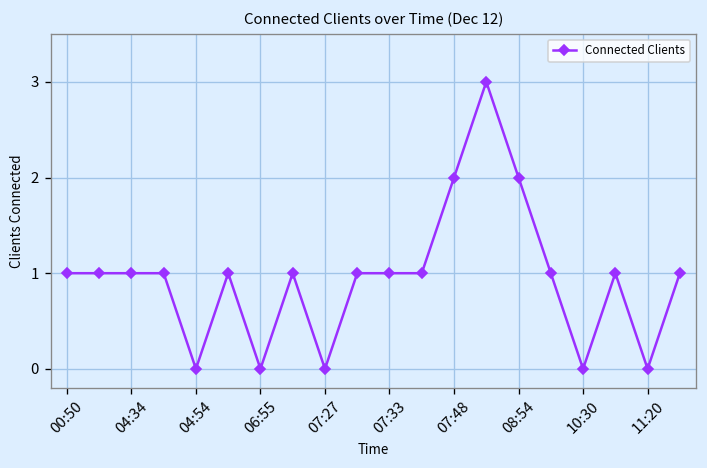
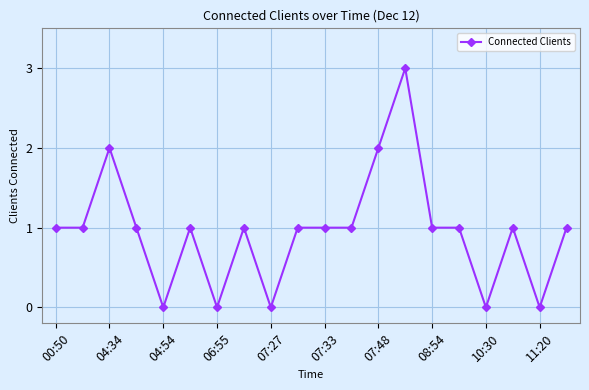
  {
    "00:50": 1,
-   "04:34": 1,
+   "04:34": 2,
    "04:54": 0,
    "07:33": 1,
-   "08:54": 2,
+   "08:54": 1,
    "10:30": 0,
    "11:20": 0
  }
